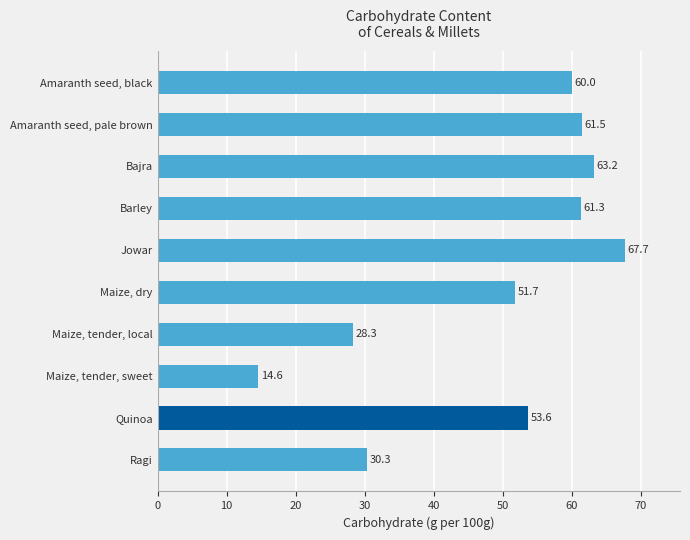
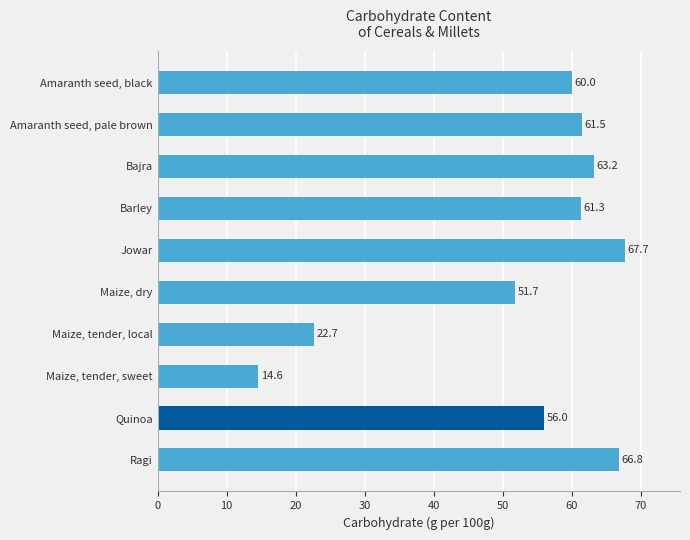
  {
    "Amaranth seed, black": 60.0,
    "Amaranth seed, pale brown": 61.5,
    "Bajra": 63.2,
    "Barley": 61.3,
    "Jowar": 67.7,
    "Maize, dry": 51.7,
-   "Maize, tender, local": 28.3,
+   "Maize, tender, local": 22.7,
    "Maize, tender, sweet": 14.6,
-   "Quinoa": 53.6,
-   "Ragi": 30.3
+   "Quinoa": 56.0,
+   "Ragi": 66.8
  }
